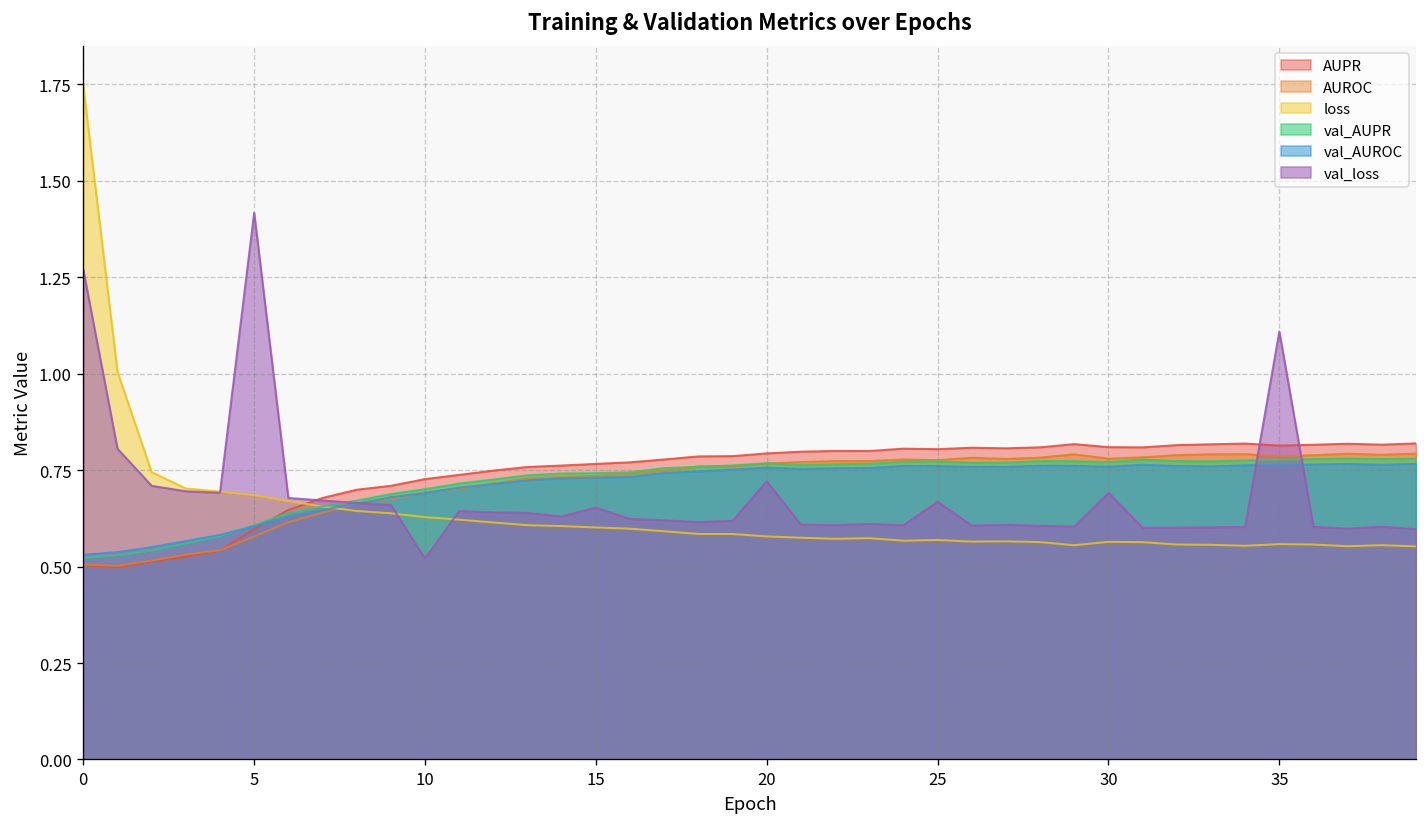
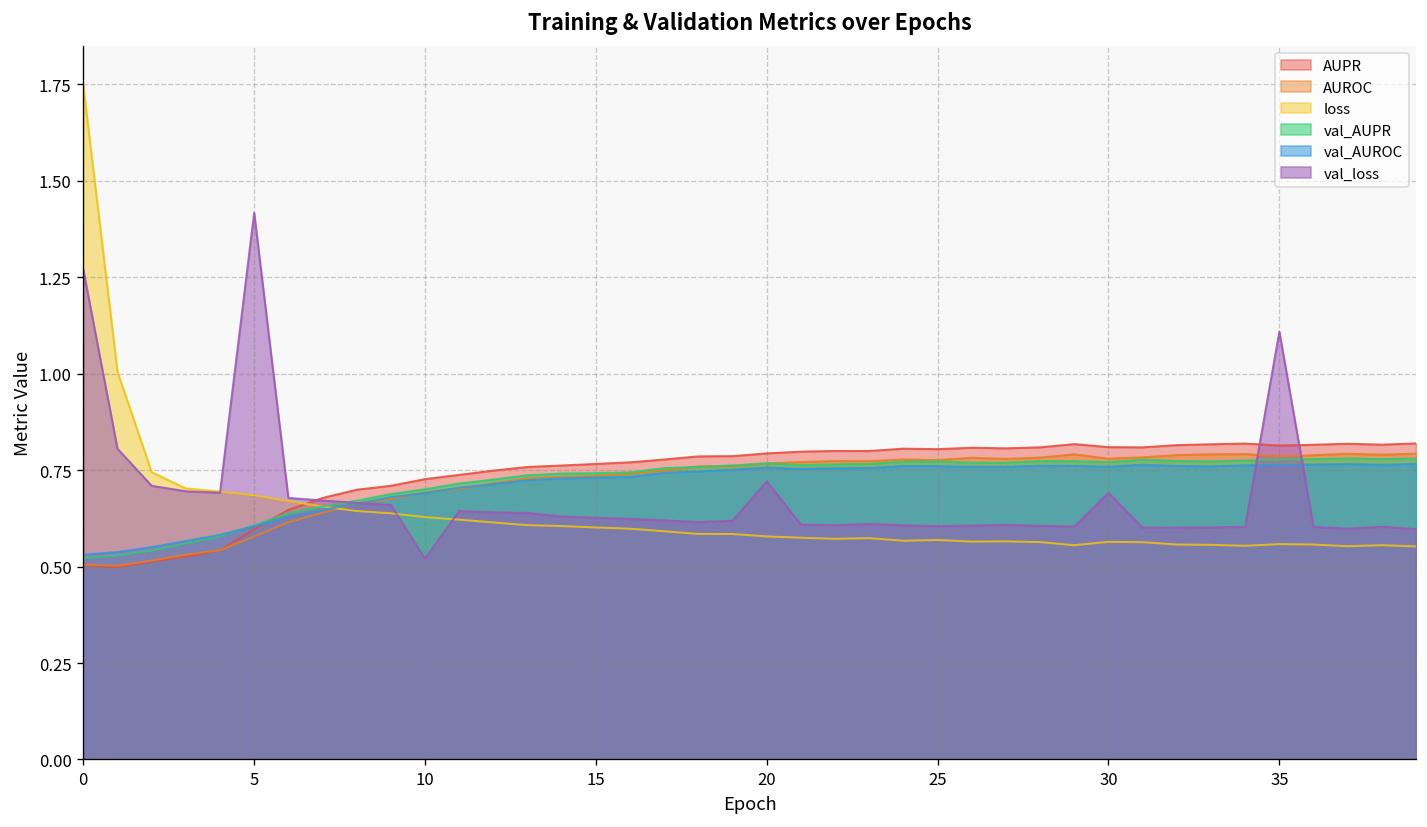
  {
    "val_AUPR": {
      "0": 0.52,
      "10": 0.70,
      "30": 0.77,
      "35": 0.78
    },
    "val_AUROC": {
      "0": 0.53,
      "20": 0.76,
      "25": 0.76,
      "30": 0.76,
      "35": 0.76
    },
    "val_loss": {
      "0": 1.27,
      "5": 1.42,
      "10": 0.52,
-     "15": 0.65,
+     "15": 0.63,
      "20": 0.72,
-     "25": 0.67,
+     "25": 0.60,
      "30": 0.69,
      "35": 1.11
    }
  }
